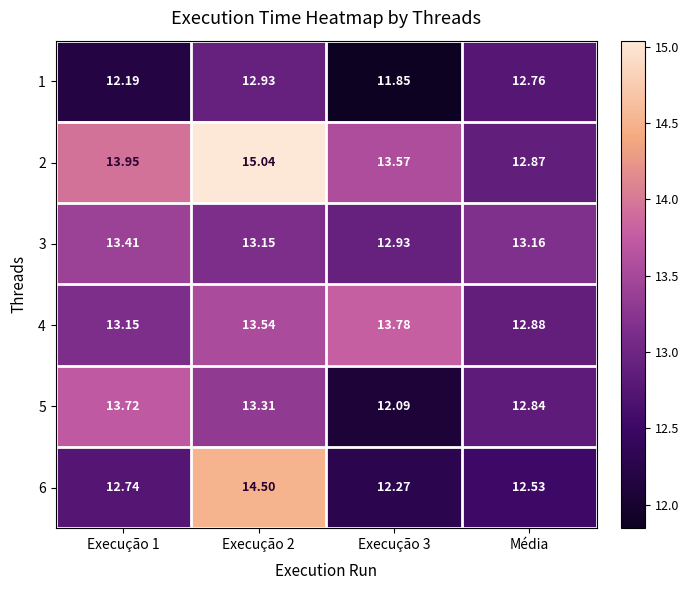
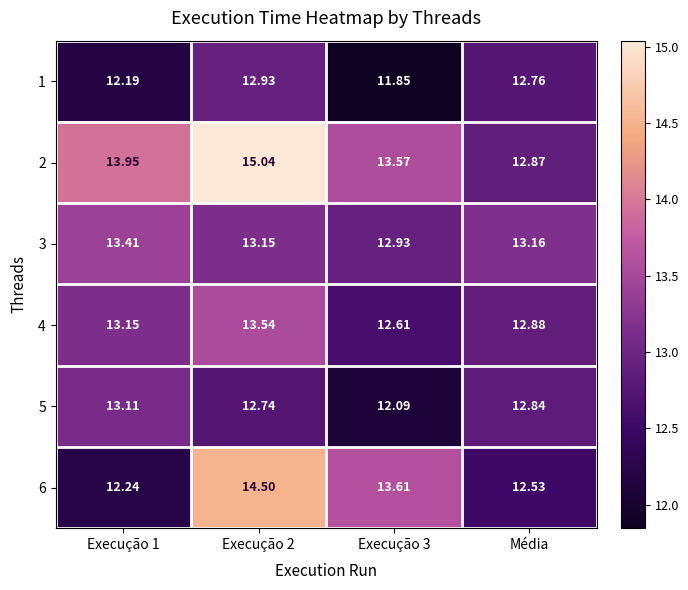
  {
    "1": {
      "Execução 1": 12.19,
      "Execução 2": 12.93,
      "Execução 3": 11.85,
      "Média": 12.76
    },
    "2": {
      "Execução 1": 13.95,
      "Execução 2": 15.04,
      "Execução 3": 13.57,
      "Média": 12.87
    },
    "3": {
      "Execução 1": 13.41,
      "Execução 2": 13.15,
      "Execução 3": 12.93,
      "Média": 13.16
    },
    "4": {
      "Execução 1": 13.15,
      "Execução 2": 13.54,
-     "Execução 3": 13.78,
+     "Execução 3": 12.61,
      "Média": 12.88
    },
    "5": {
-     "Execução 1": 13.72,
-     "Execução 2": 13.31,
+     "Execução 1": 13.11,
+     "Execução 2": 12.74,
      "Execução 3": 12.09,
      "Média": 12.84
    },
    "6": {
-     "Execução 1": 12.74,
+     "Execução 1": 12.24,
      "Execução 2": 14.50,
-     "Execução 3": 12.27,
+     "Execução 3": 13.61,
      "Média": 12.53
    }
  }
